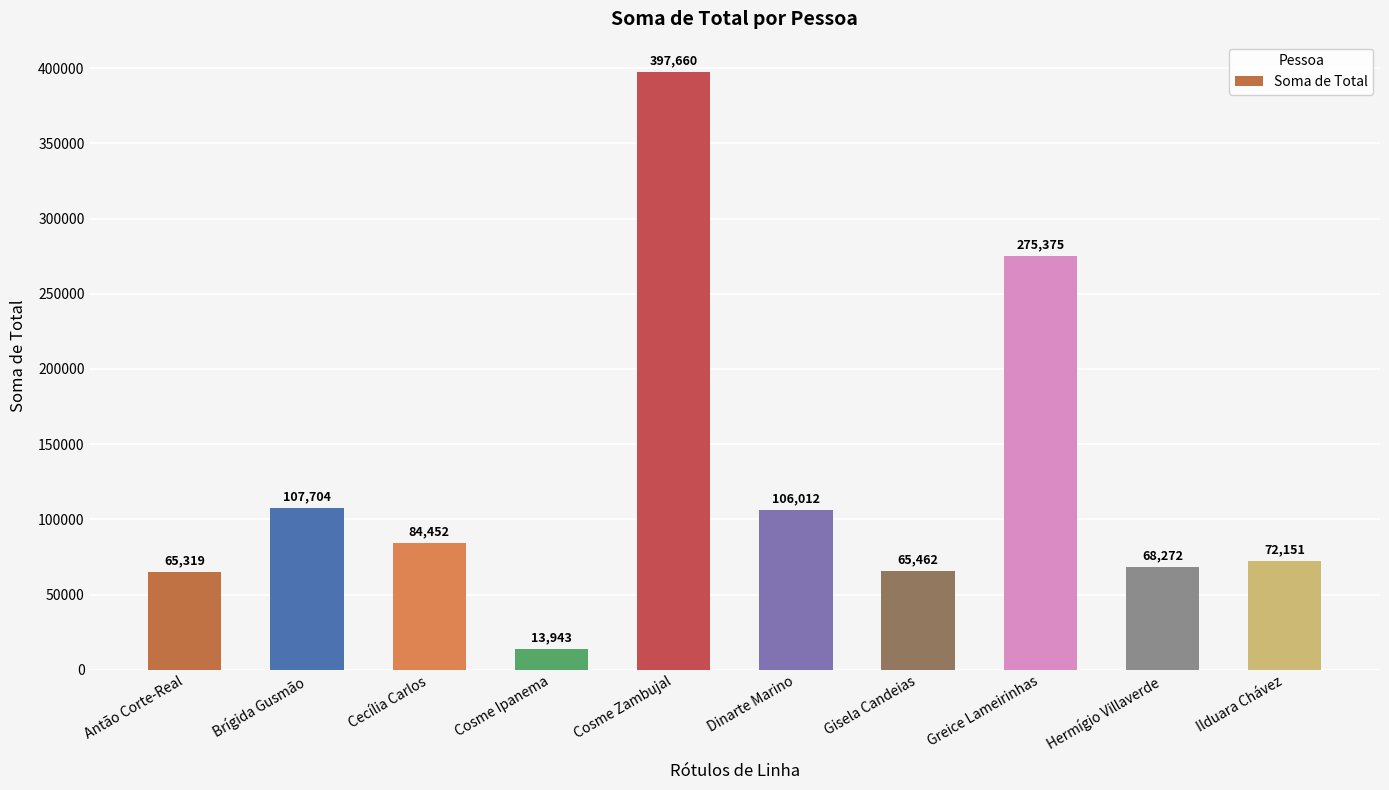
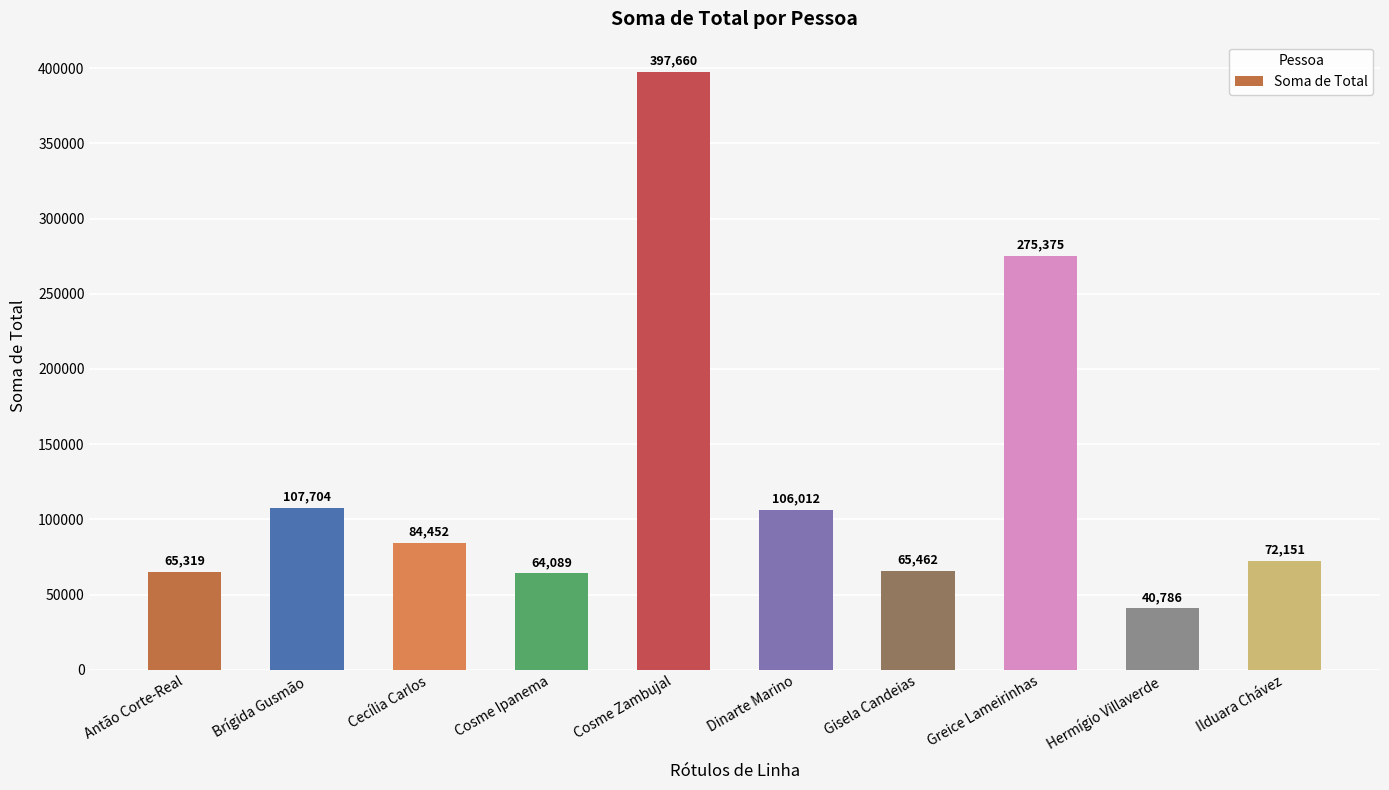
  {
    "Antão Corte-Real": "65,319",
    "Brígida Gusmão": "107,704",
    "Cecília Carlos": "84,452",
-   "Cosme Ipanema": "13,943",
+   "Cosme Ipanema": "64,089",
    "Cosme Zambujal": "397,660",
    "Dinarte Marino": "106,012",
    "Gisela Candeias": "65,462",
    "Greice Lameirinhas": "275,375",
-   "Hermígio Villaverde": "68,272",
+   "Hermígio Villaverde": "40,786",
    "Ilduara Chávez": "72,151"
  }
